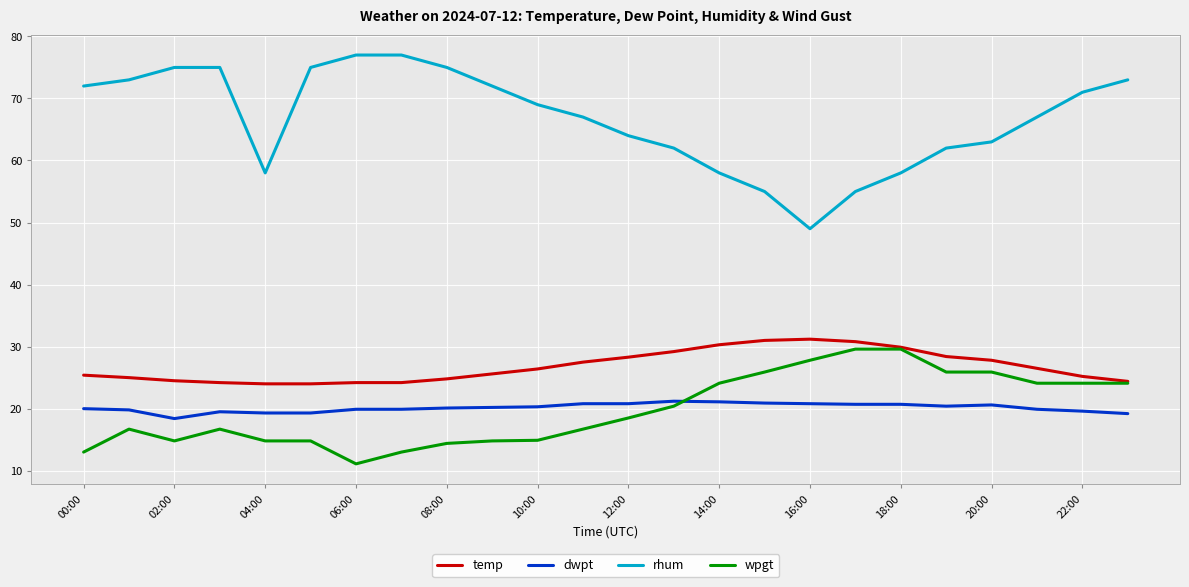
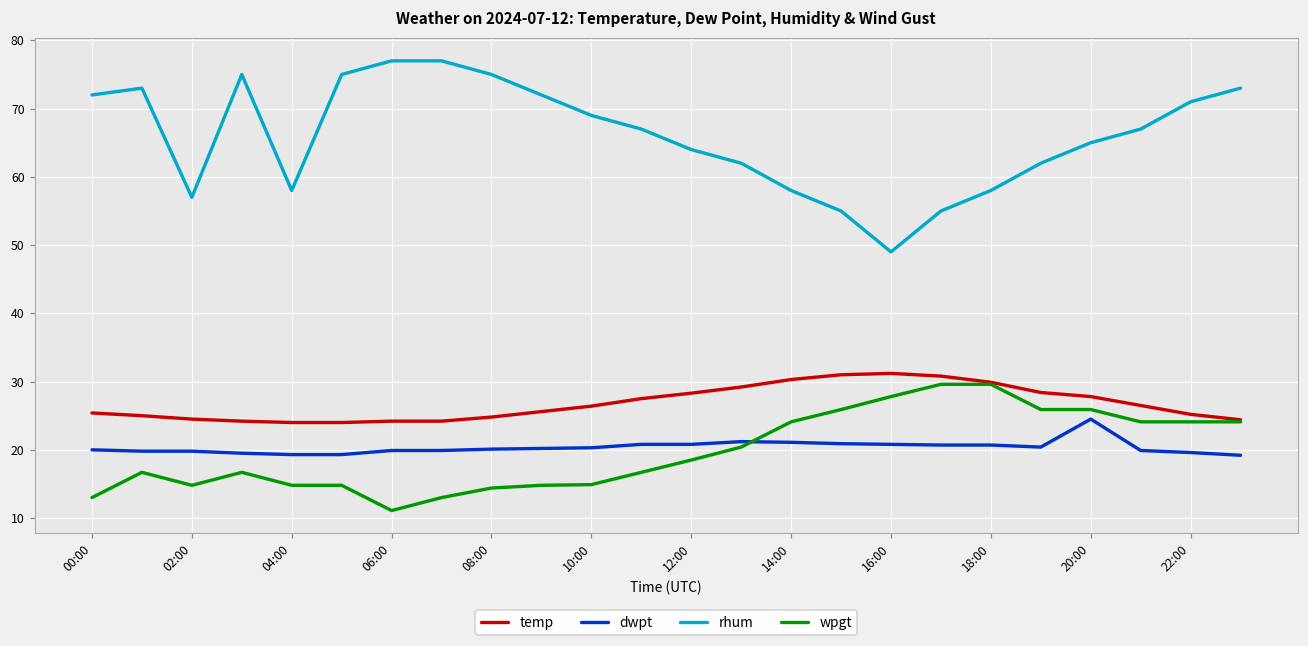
  {
    "temp": {
      "00:00": 25,
      "02:00": 25,
      "04:00": 24,
      "06:00": 24,
      "08:00": 25,
      "10:00": 26,
      "12:00": 28,
      "14:00": 30,
      "16:00": 31,
      "20:00": 28,
      "22:00": 25
    },
    "dwpt": {
      "00:00": 20,
-     "02:00": 18,
+     "02:00": 20,
      "04:00": 19,
      "06:00": 20,
      "08:00": 20,
      "10:00": 20,
      "12:00": 21,
      "14:00": 21,
      "16:00": 21,
      "18:00": 21,
-     "20:00": 21,
+     "20:00": 25,
      "22:00": 20
    },
    "rhum": {
      "00:00": 72,
-     "02:00": 75,
+     "02:00": 57,
      "04:00": 58,
      "06:00": 77,
      "08:00": 75,
      "10:00": 69,
      "12:00": 64,
      "14:00": 58,
      "16:00": 49,
      "18:00": 58,
-     "20:00": 63,
+     "20:00": 65,
      "22:00": 71
    },
    "wpgt": {
      "00:00": 13,
      "02:00": 15,
      "04:00": 15,
      "06:00": 11,
      "08:00": 14,
      "10:00": 15,
      "12:00": 19,
      "14:00": 24,
      "16:00": 28,
      "20:00": 26,
      "22:00": 24
    }
  }
